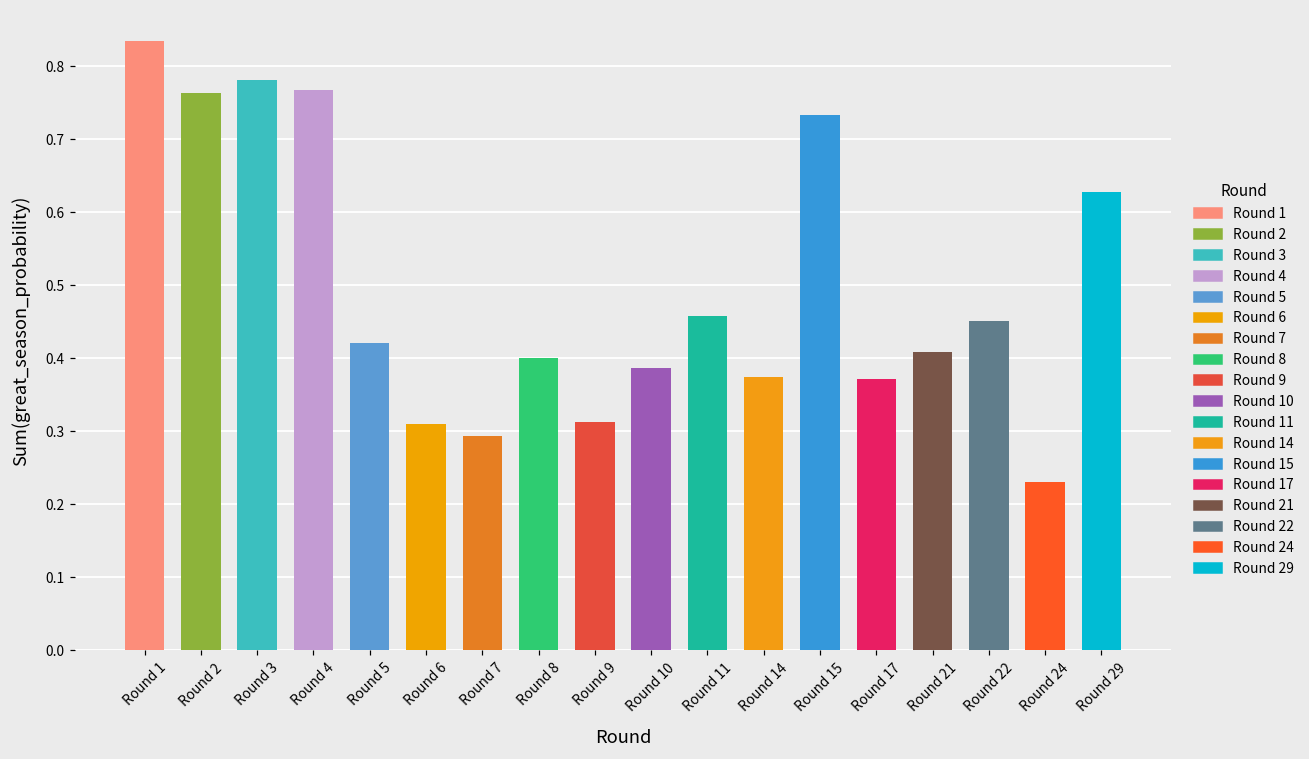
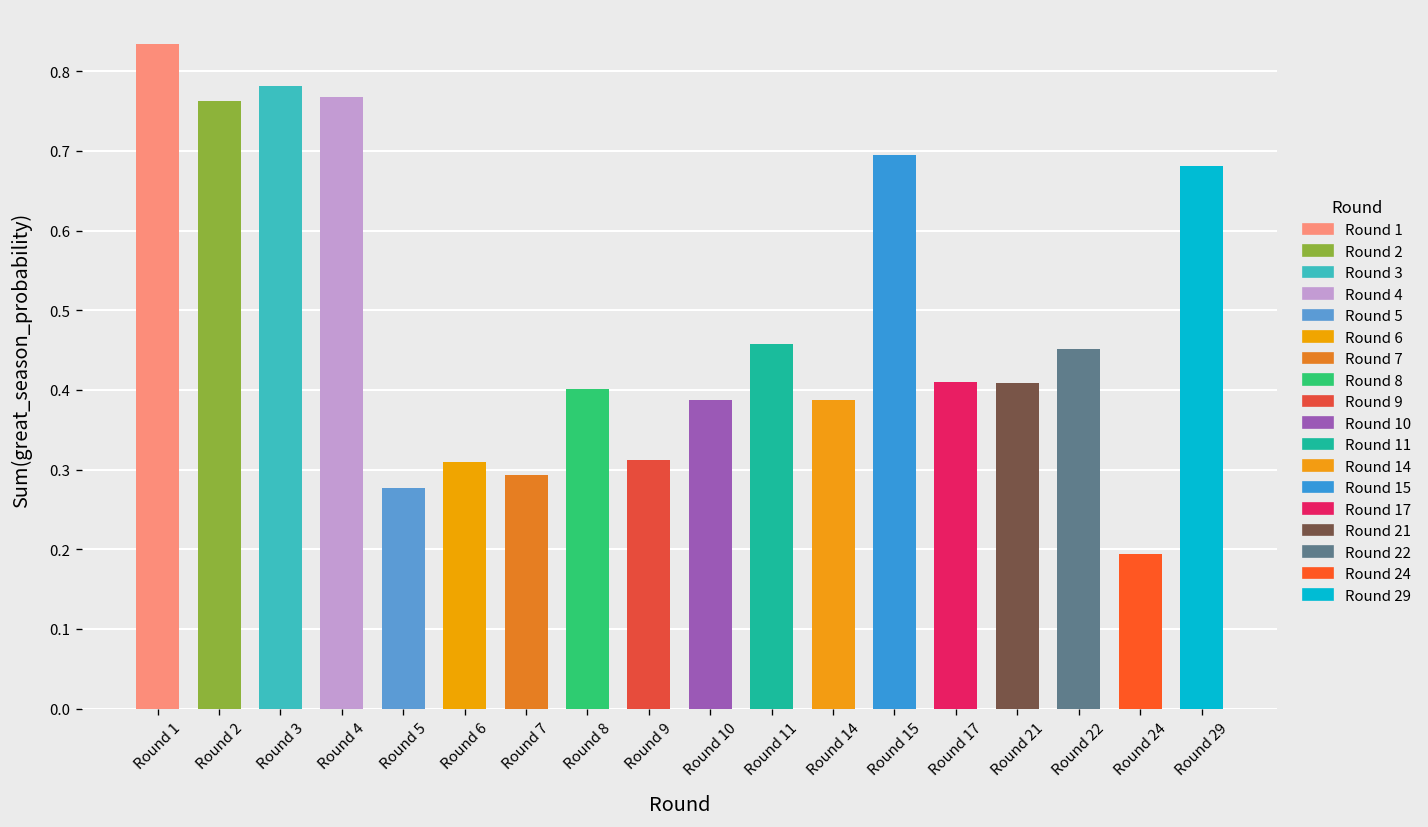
  {
    "Round 1": 0.83,
    "Round 2": 0.76,
    "Round 3": 0.78,
    "Round 4": 0.77,
-   "Round 5": 0.42,
+   "Round 5": 0.28,
    "Round 6": 0.31,
    "Round 7": 0.29,
    "Round 8": 0.40,
    "Round 9": 0.31,
    "Round 10": 0.39,
    "Round 11": 0.46,
-   "Round 14": 0.37,
-   "Round 15": 0.73,
-   "Round 17": 0.37,
+   "Round 14": 0.39,
+   "Round 15": 0.70,
+   "Round 17": 0.41,
    "Round 21": 0.41,
    "Round 22": 0.45,
-   "Round 24": 0.23,
-   "Round 29": 0.63
+   "Round 24": 0.19,
+   "Round 29": 0.68
  }
